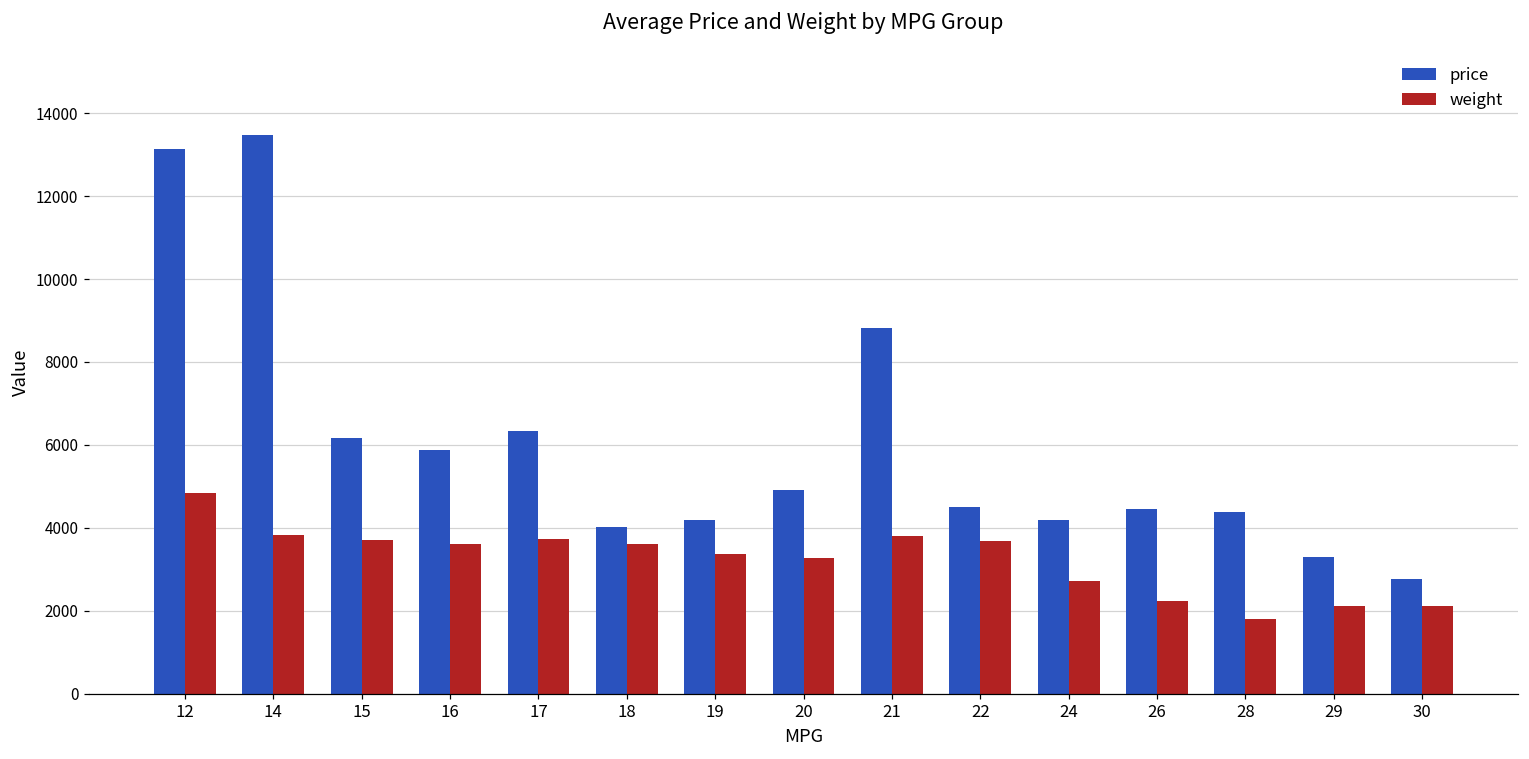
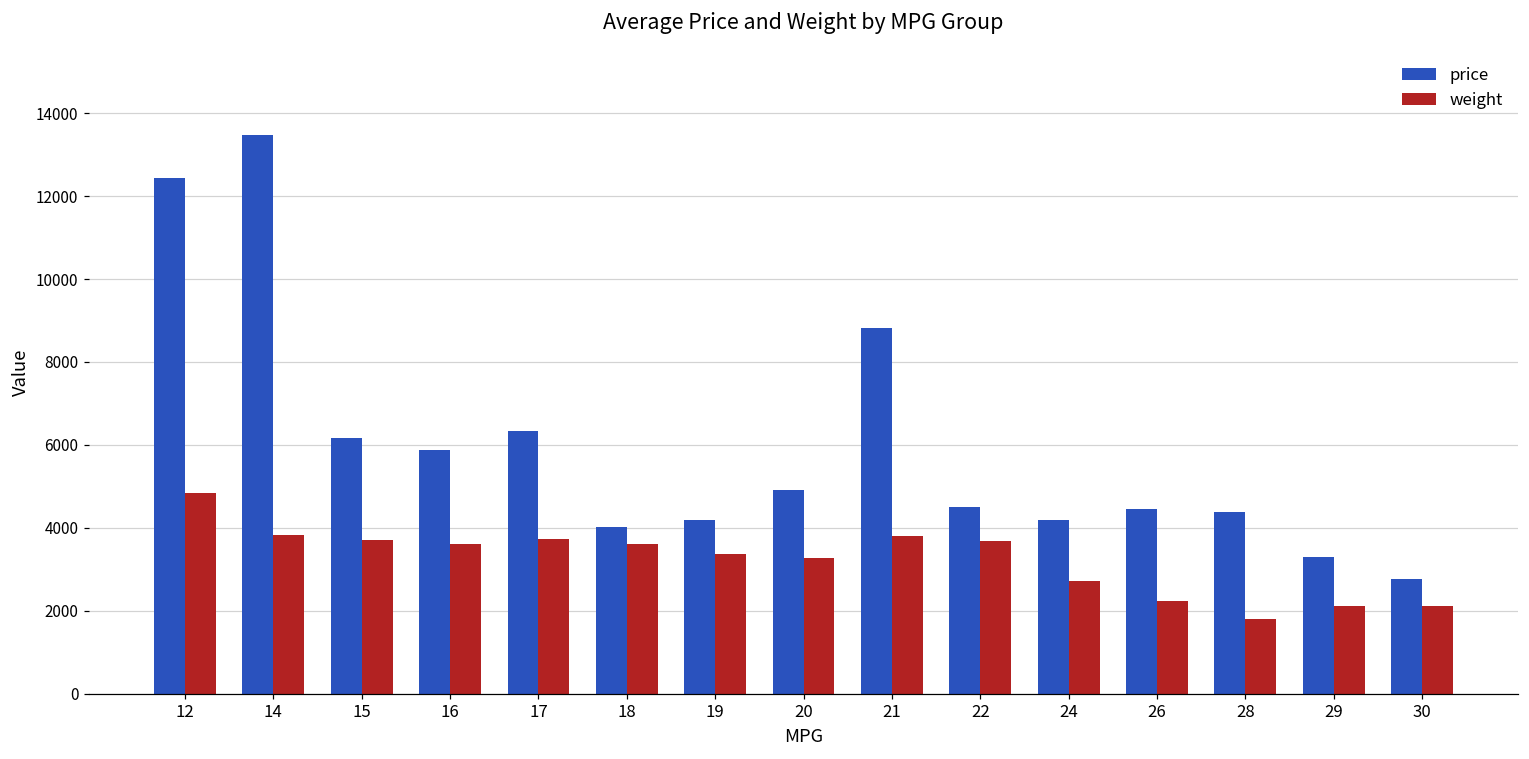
  {
    "price": {
-     "12": 13100,
+     "12": 12400,
      "14": 13500,
      "15": 6200,
      "16": 5900,
      "17": 6300,
      "18": 4000,
      "19": 4200,
      "20": 4900,
      "21": 8800,
      "22": 4500,
      "24": 4200,
      "26": 4500,
      "28": 4400,
      "29": 3300,
      "30": 2800
    },
    "weight": {
      "12": 4800,
      "14": 3800,
      "15": 3700,
      "16": 3600,
      "17": 3700,
      "18": 3600,
      "19": 3400,
      "20": 3300,
      "21": 3800,
      "22": 3700,
      "24": 2700,
      "26": 2200,
      "28": 1800,
      "29": 2100,
      "30": 2100
    }
  }
